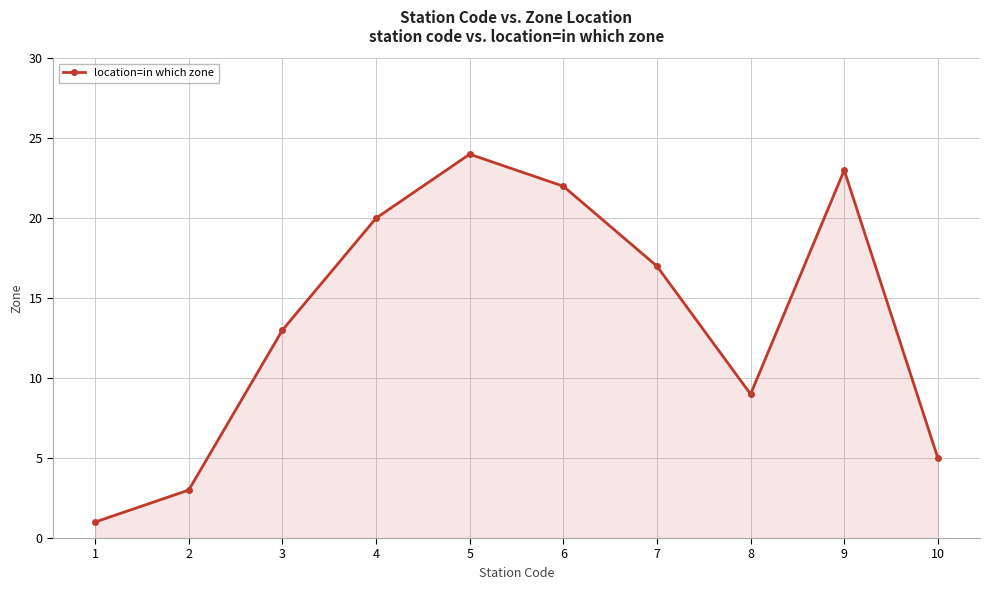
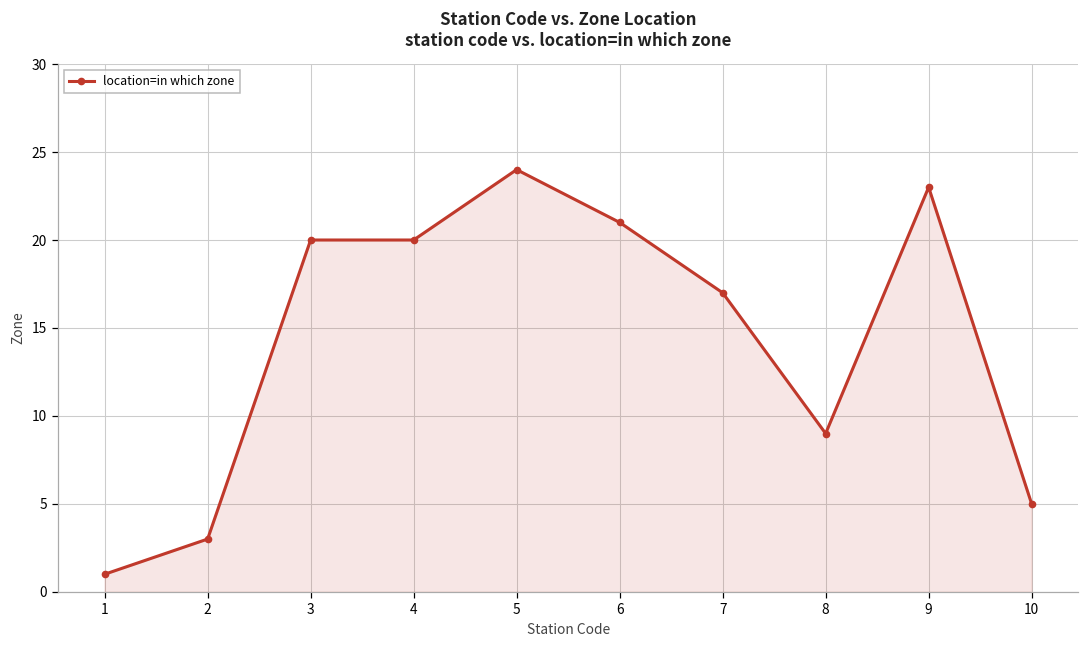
  {
    "1": 1,
    "2": 3,
-   "3": 13,
+   "3": 20,
    "4": 20,
    "5": 24,
-   "6": 22,
+   "6": 21,
    "7": 17,
    "8": 9,
    "9": 23,
    "10": 5
  }
